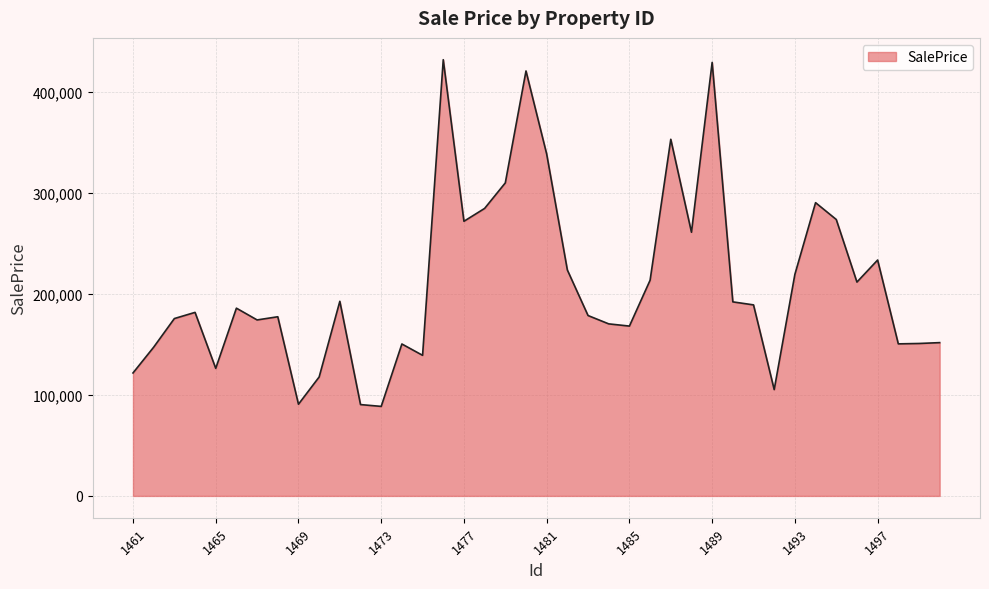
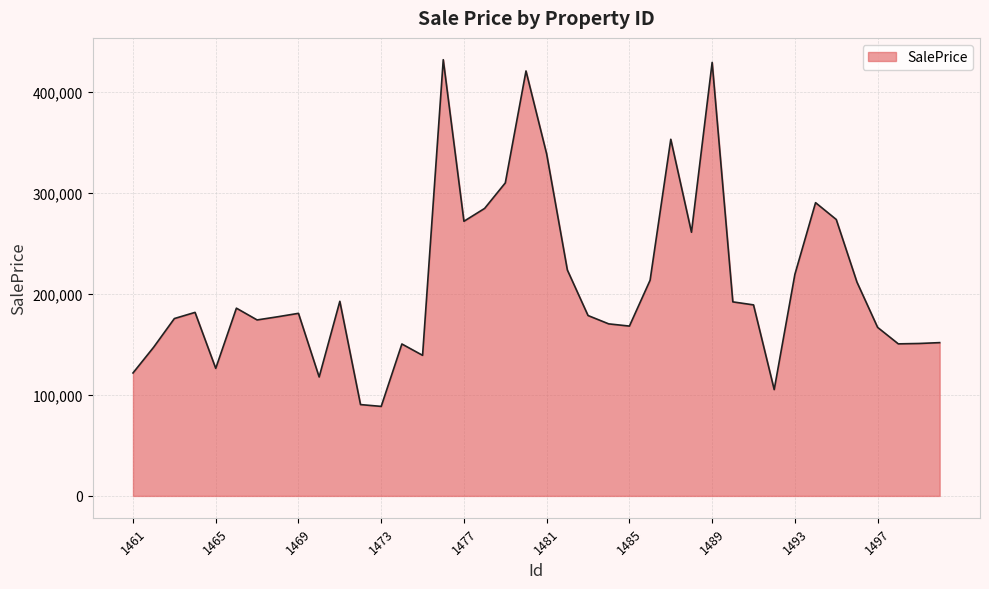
  {
    "1461": "122,000",
    "1465": "126,000",
-   "1469": "91,000",
+   "1469": "181,000",
    "1473": "89,000",
    "1477": "272,000",
    "1481": "339,000",
    "1485": "168,000",
    "1489": "430,000",
    "1493": "220,000",
-   "1497": "234,000"
+   "1497": "167,000"
  }
